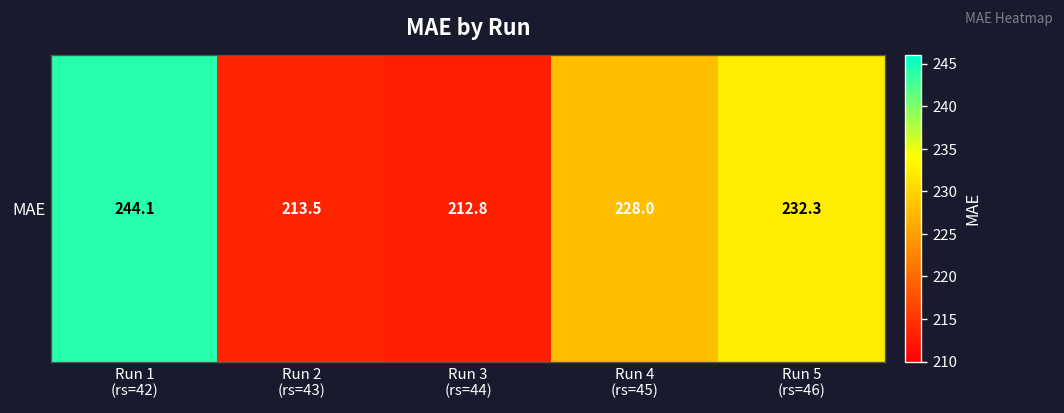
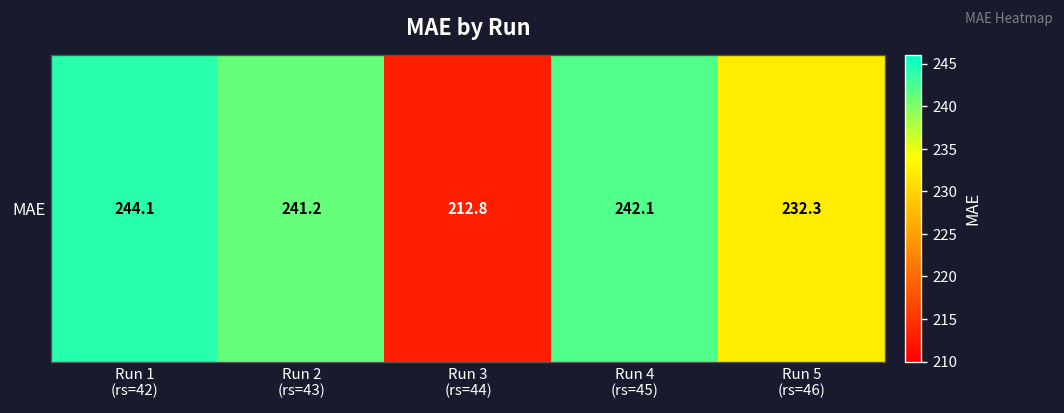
  {
    "MAE": {
      "Run 1 (rs=42)": 244.1,
-     "Run 2 (rs=43)": 213.5,
+     "Run 2 (rs=43)": 241.2,
      "Run 3 (rs=44)": 212.8,
-     "Run 4 (rs=45)": 228.0,
+     "Run 4 (rs=45)": 242.1,
      "Run 5 (rs=46)": 232.3
    }
  }
